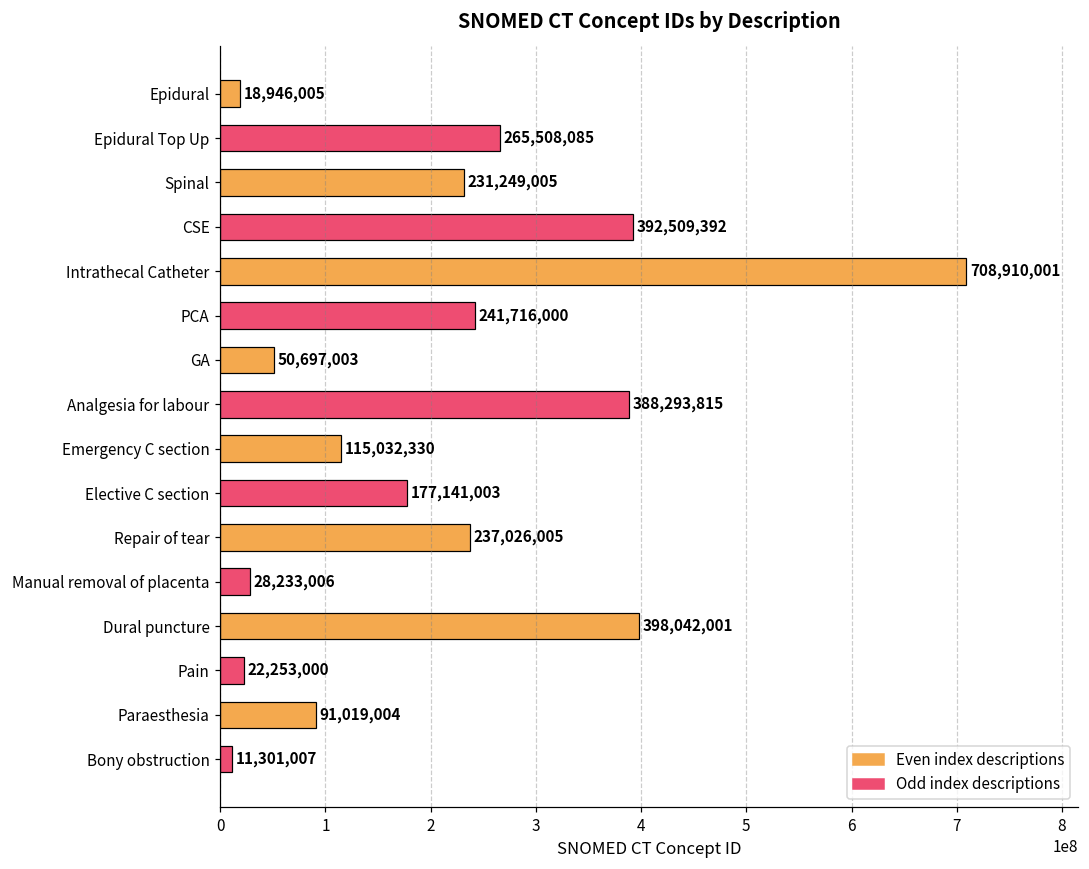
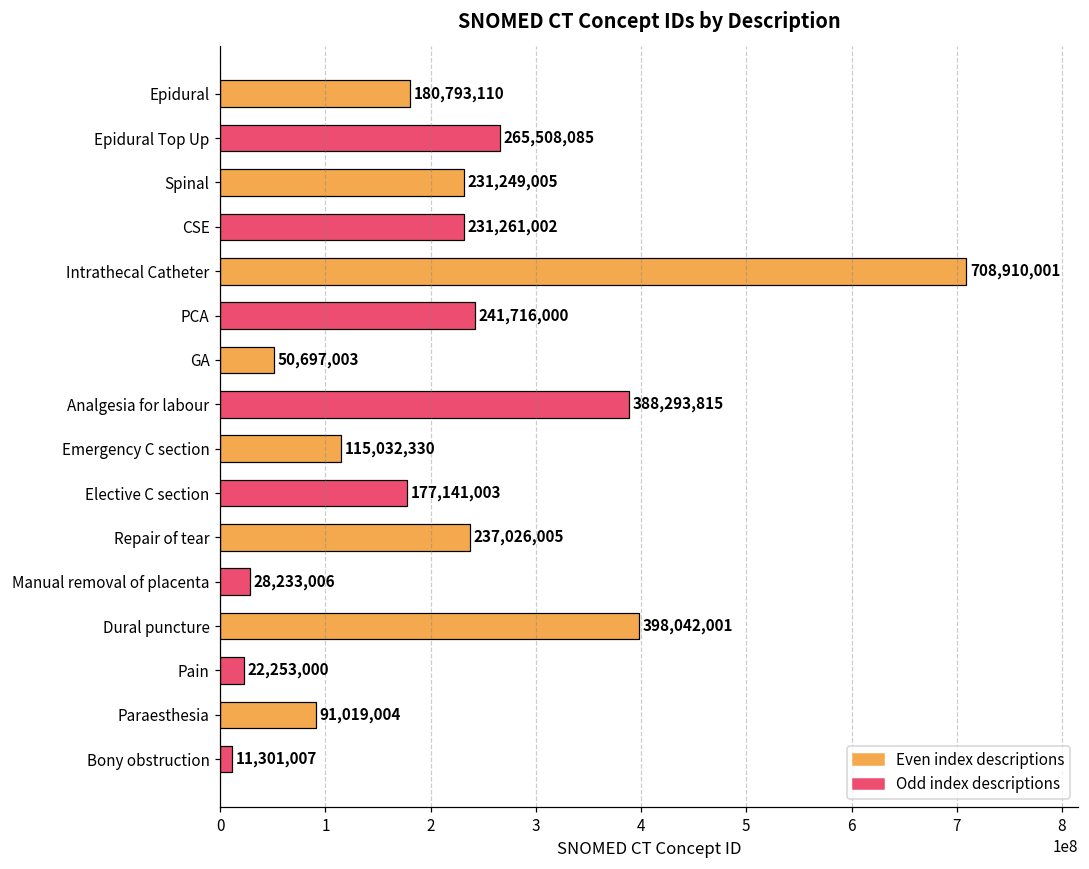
  {
-   "Epidural": "18,946,005",
+   "Epidural": "180,793,110",
    "Epidural Top Up": "265,508,085",
    "Spinal": "231,249,005",
-   "CSE": "392,509,392",
+   "CSE": "231,261,002",
    "Intrathecal Catheter": "708,910,001",
    "PCA": "241,716,000",
    "GA": "50,697,003",
    "Analgesia for labour": "388,293,815",
    "Emergency C section": "115,032,330",
    "Elective C section": "177,141,003",
    "Repair of tear": "237,026,005",
    "Manual removal of placenta": "28,233,006",
    "Dural puncture": "398,042,001",
    "Pain": "22,253,000",
    "Paraesthesia": "91,019,004",
    "Bony obstruction": "11,301,007"
  }
